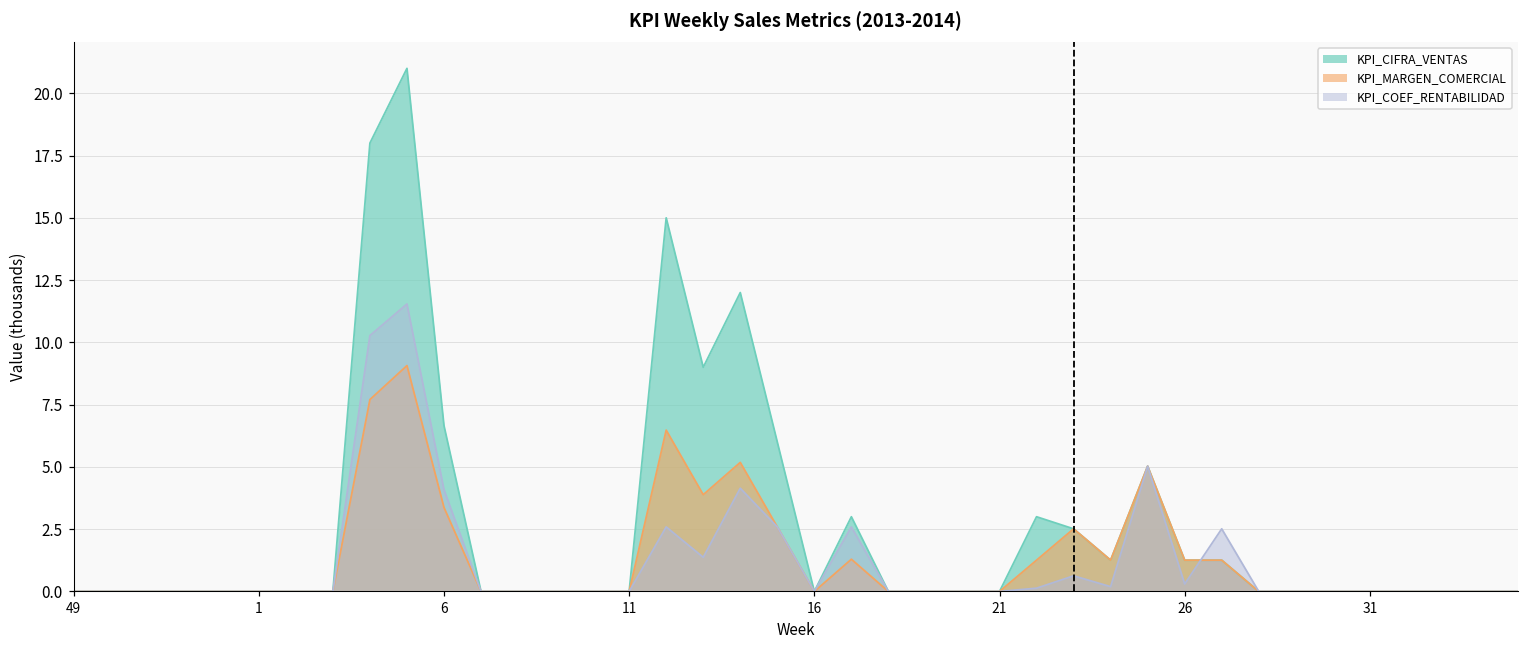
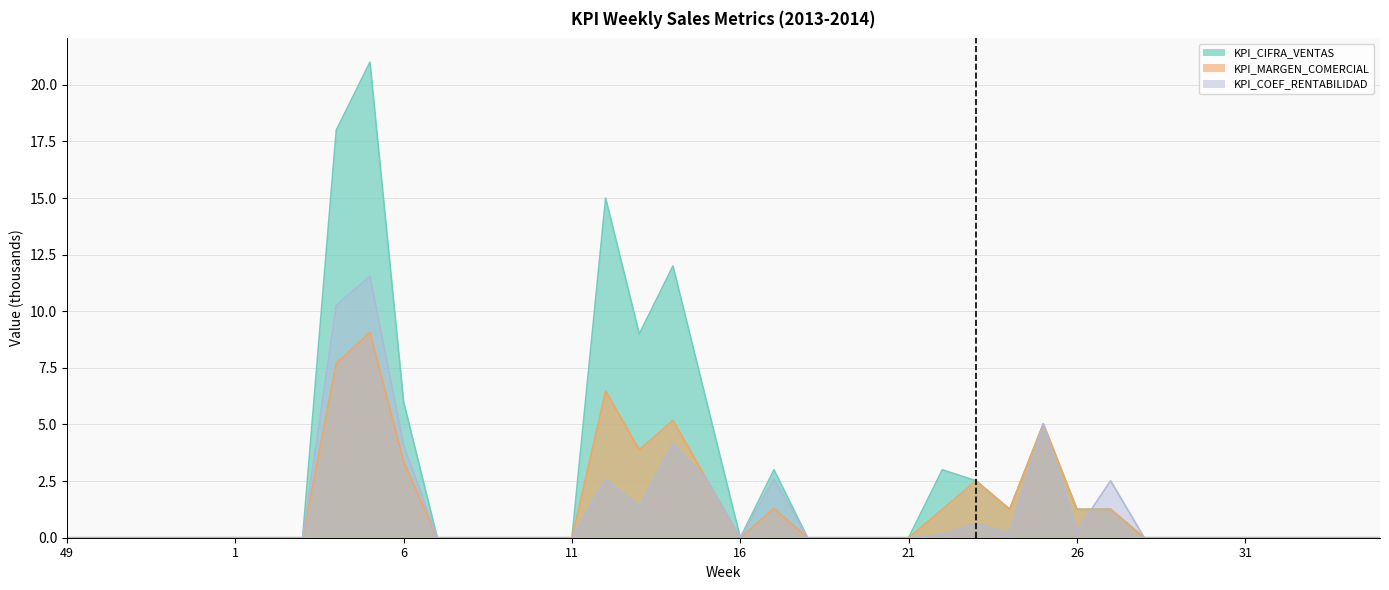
  {
    "KPI_CIFRA_VENTAS": {
-     "6": 6.7
+     "6": 6.0
    },
    "KPI_MARGEN_COMERCIAL": {
      "6": 3.4
    },
    "KPI_COEF_RENTABILIDAD": {
      "6": 4.1,
      "26": 0.3
    }
  }
